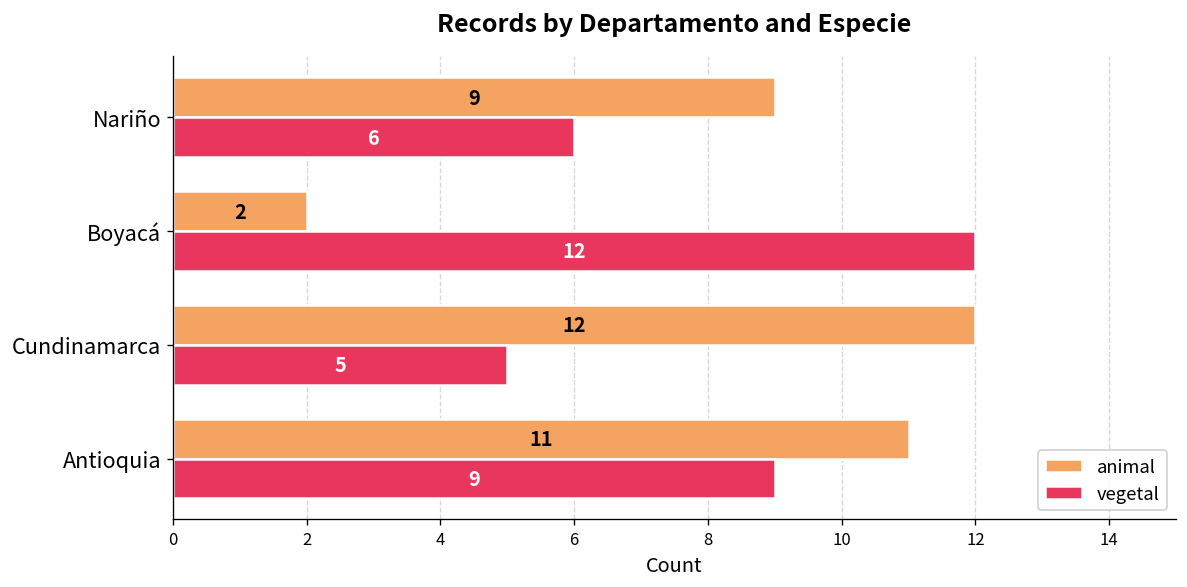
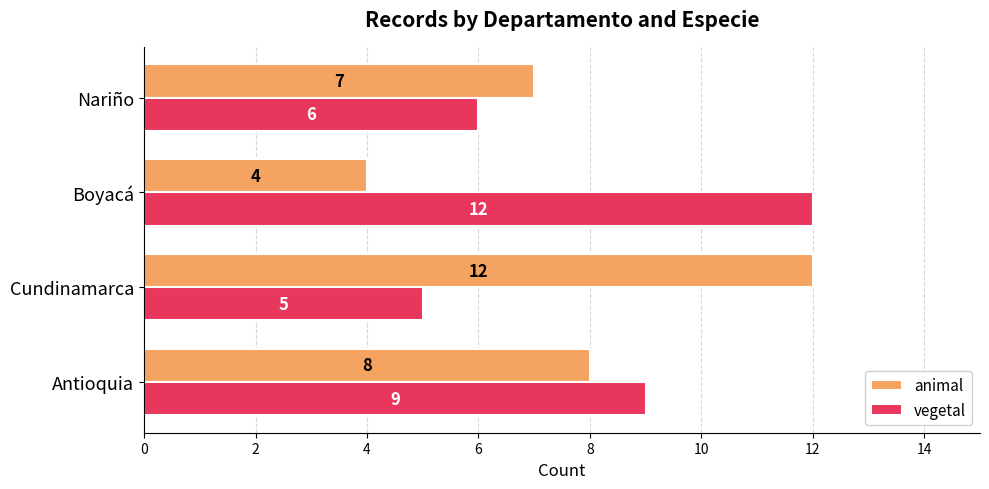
  {
    "animal": {
-     "Nariño": 9,
-     "Boyacá": 2,
+     "Nariño": 7,
+     "Boyacá": 4,
      "Cundinamarca": 12,
-     "Antioquia": 11
+     "Antioquia": 8
    },
    "vegetal": {
      "Nariño": 6,
      "Boyacá": 12,
      "Cundinamarca": 5,
      "Antioquia": 9
    }
  }
